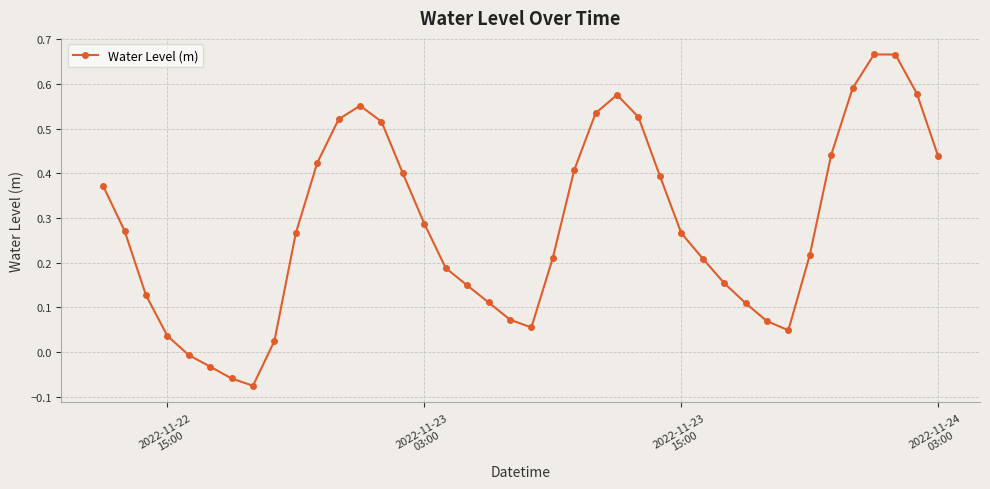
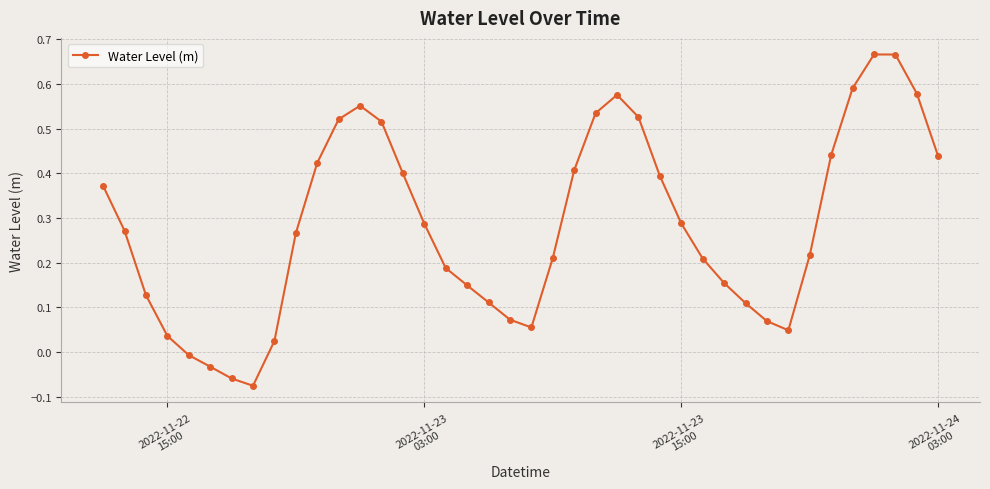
  {
    "2022-11-22 15:00": 0.04,
    "2022-11-23 03:00": 0.29,
-   "2022-11-23 15:00": 0.27,
+   "2022-11-23 15:00": 0.29,
    "2022-11-24 03:00": 0.44
  }
